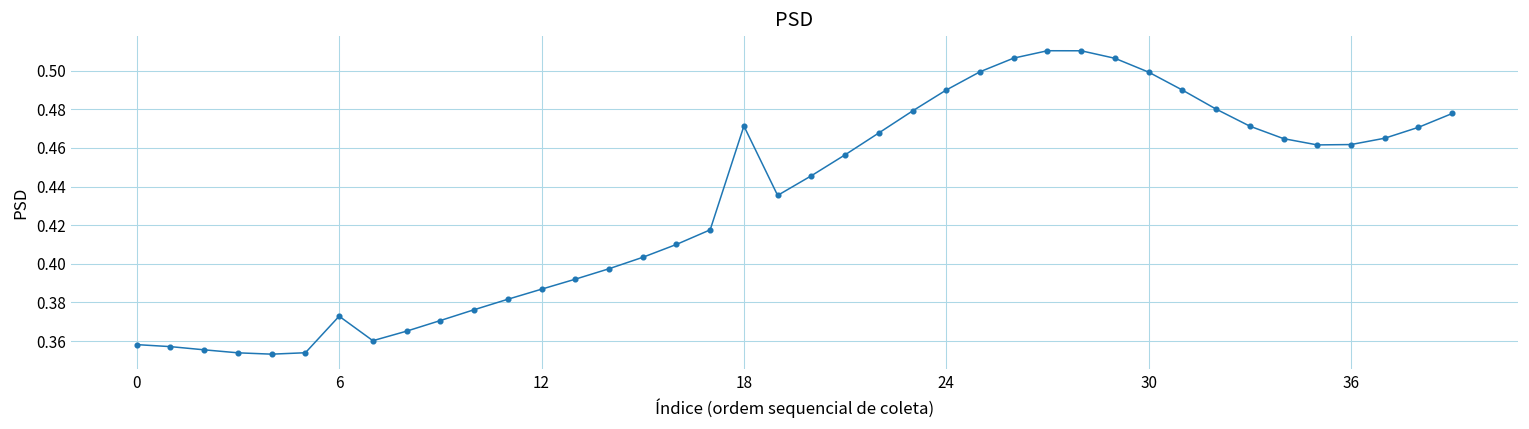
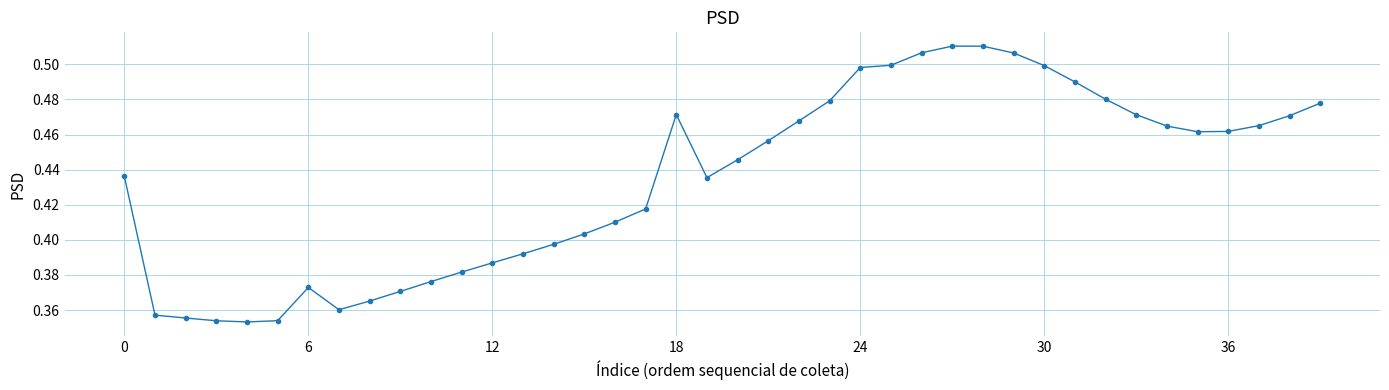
  {
-   "0": 0.358,
+   "0": 0.436,
    "6": 0.373,
    "12": 0.387,
    "18": 0.471,
-   "24": 0.490,
+   "24": 0.498,
    "30": 0.499,
    "36": 0.462
  }
